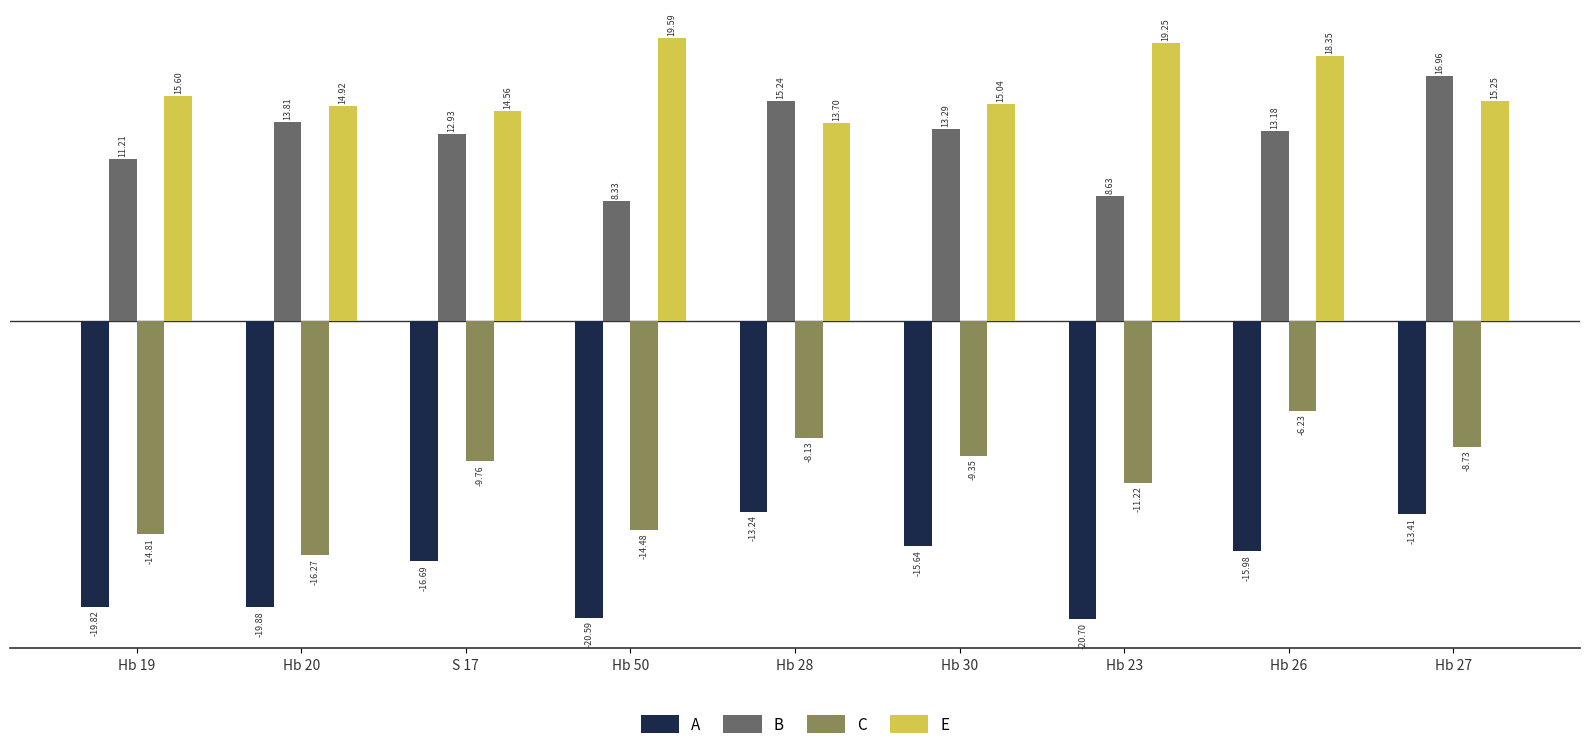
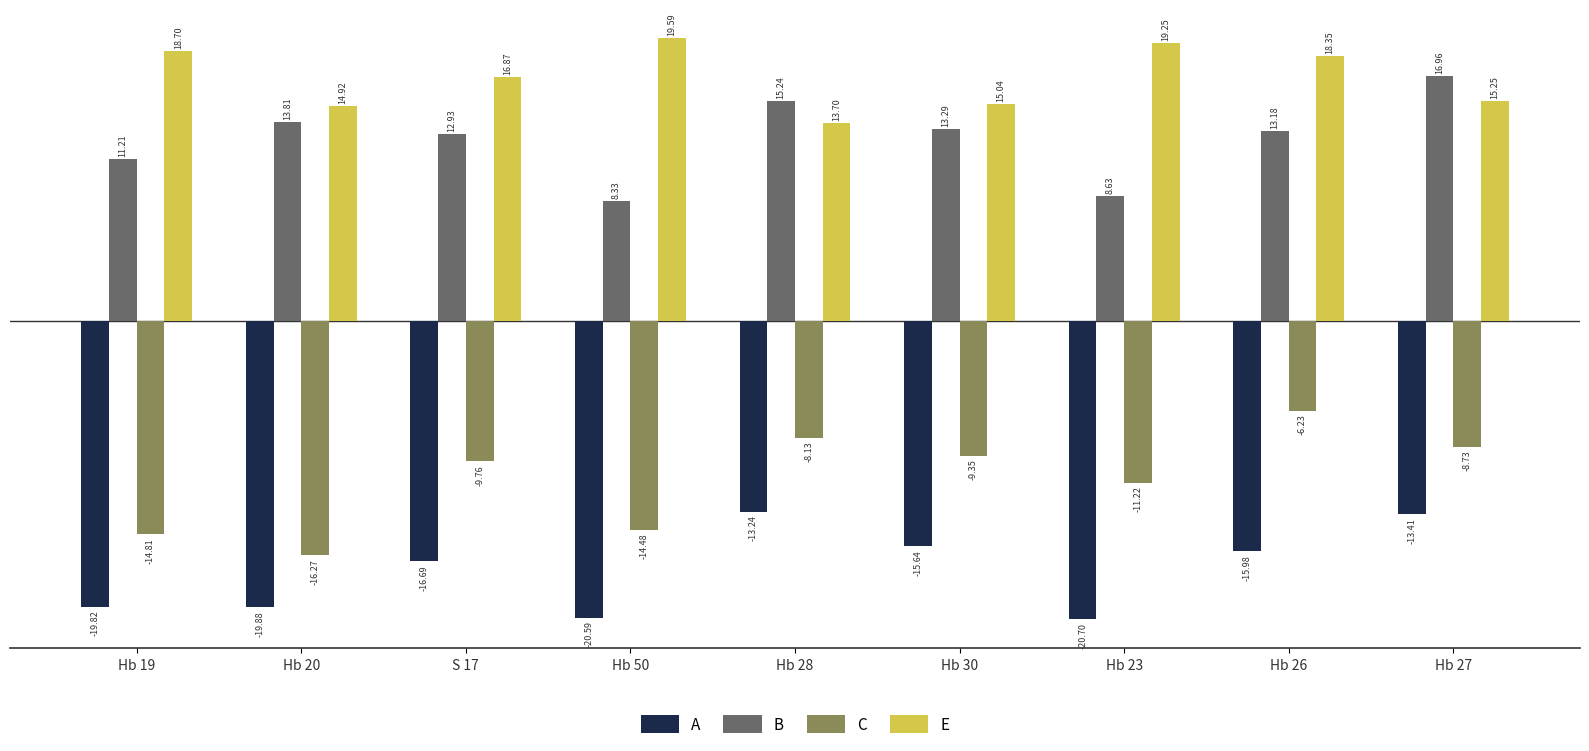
  {
    "A": {
      "Hb 19": -19.82,
      "Hb 20": -19.88,
      "S 17": -16.69,
      "Hb 50": -20.59,
      "Hb 28": -13.24,
      "Hb 30": -15.64,
      "Hb 23": -20.70,
      "Hb 26": -15.98,
      "Hb 27": -13.41
    },
    "E": {
-     "Hb 19": 15.60,
+     "Hb 19": 18.70,
      "Hb 20": 14.92,
-     "S 17": 14.56,
+     "S 17": 16.87,
      "Hb 50": 19.59,
      "Hb 28": 13.70,
      "Hb 30": 15.04,
      "Hb 23": 19.25,
      "Hb 26": 18.35,
      "Hb 27": 15.25
    }
  }
